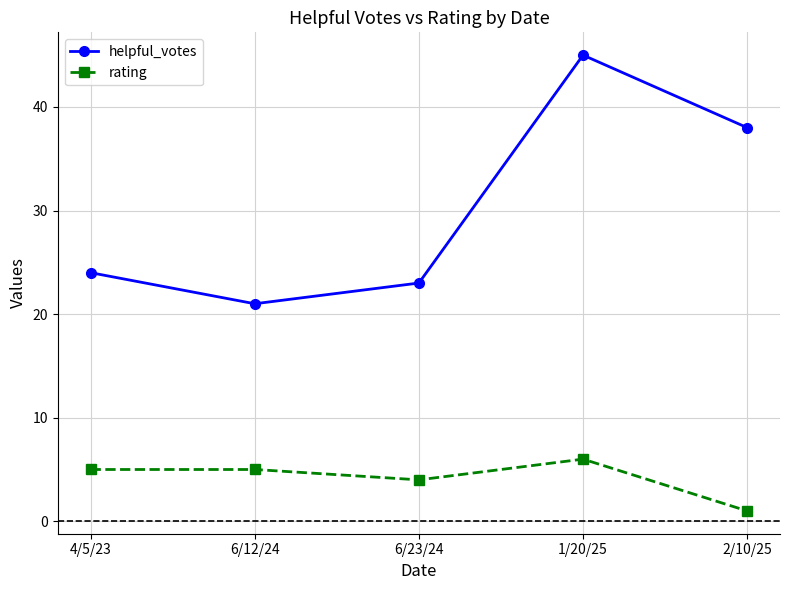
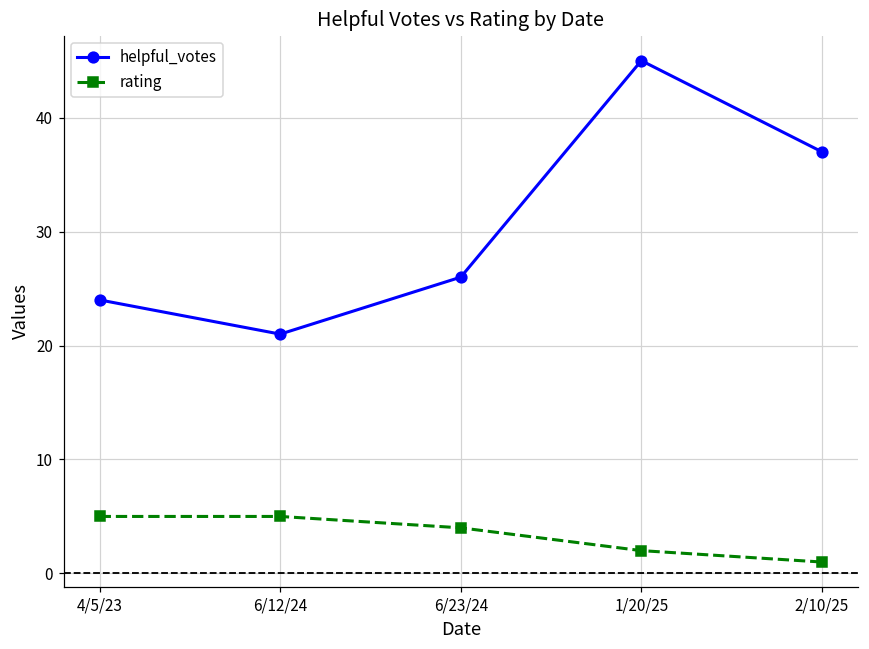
  {
    "helpful_votes": {
      "4/5/23": 24,
      "6/12/24": 21,
-     "6/23/24": 23,
+     "6/23/24": 26,
      "1/20/25": 45,
-     "2/10/25": 38
+     "2/10/25": 37
    },
    "rating": {
      "4/5/23": 5,
      "6/12/24": 5,
      "6/23/24": 4,
-     "1/20/25": 6,
+     "1/20/25": 2,
      "2/10/25": 1
    }
  }
